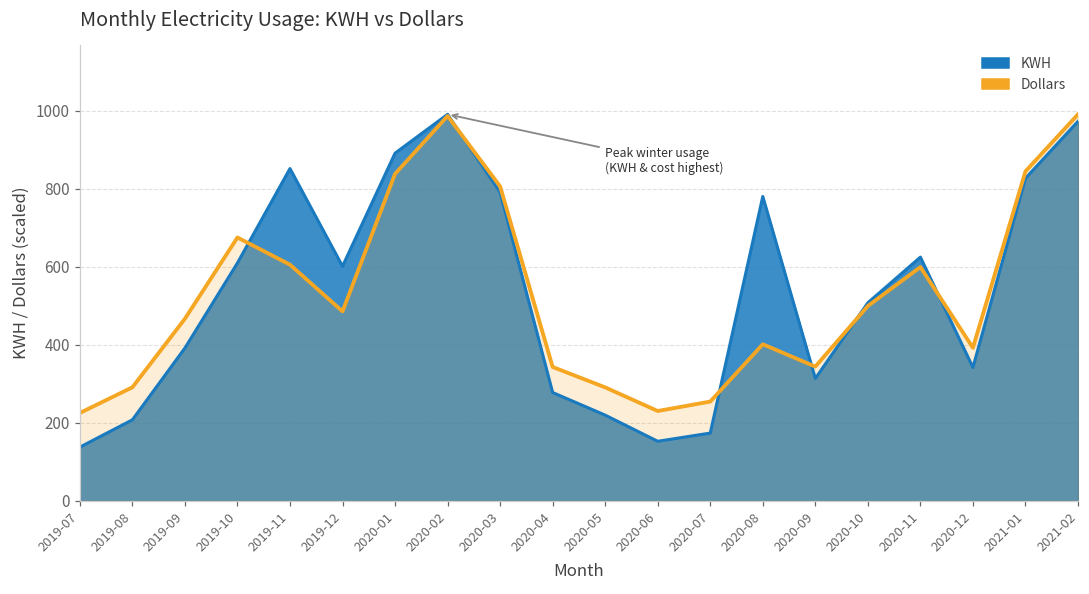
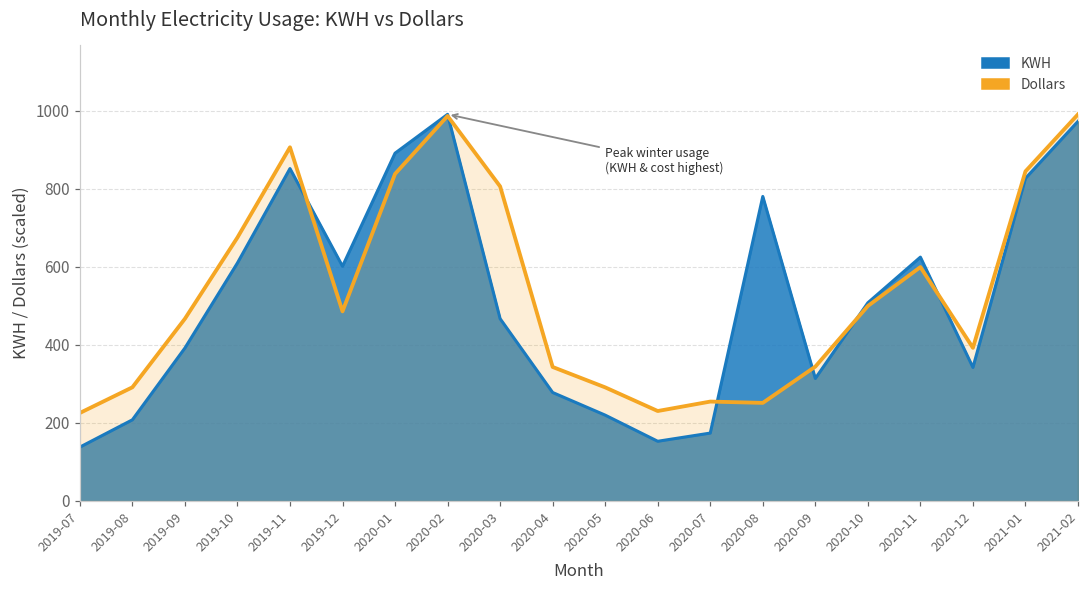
  {
    "KWH": {
      "2019-07": 140,
      "2019-08": 210,
      "2019-09": 390,
      "2019-10": 610,
      "2019-11": 850,
      "2019-12": 600,
      "2020-01": 890,
-     "2020-03": 790,
+     "2020-03": 470,
      "2020-04": 280,
      "2020-05": 220,
      "2020-06": 150,
      "2020-07": 170,
      "2020-08": 780,
      "2020-09": 310,
      "2020-10": 510,
      "2020-11": 630,
      "2020-12": 340,
      "2021-01": 830,
      "2021-02": 970
    },
    "Dollars": {
      "2019-07": 230,
      "2019-08": 290,
      "2019-09": 470,
      "2019-10": 680,
-     "2019-11": 610,
+     "2019-11": 910,
      "2019-12": 490,
      "2020-01": 840,
      "2020-03": 810,
      "2020-04": 340,
      "2020-05": 290,
      "2020-06": 230,
      "2020-07": 250,
-     "2020-08": 400,
+     "2020-08": 250,
      "2020-09": 340,
      "2020-10": 500,
      "2020-11": 600,
      "2020-12": 390,
      "2021-01": 840,
      "2021-02": 990
    }
  }
